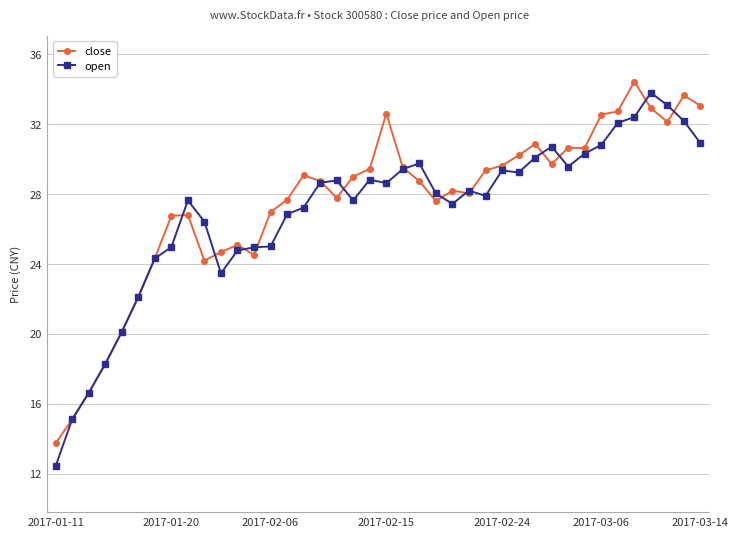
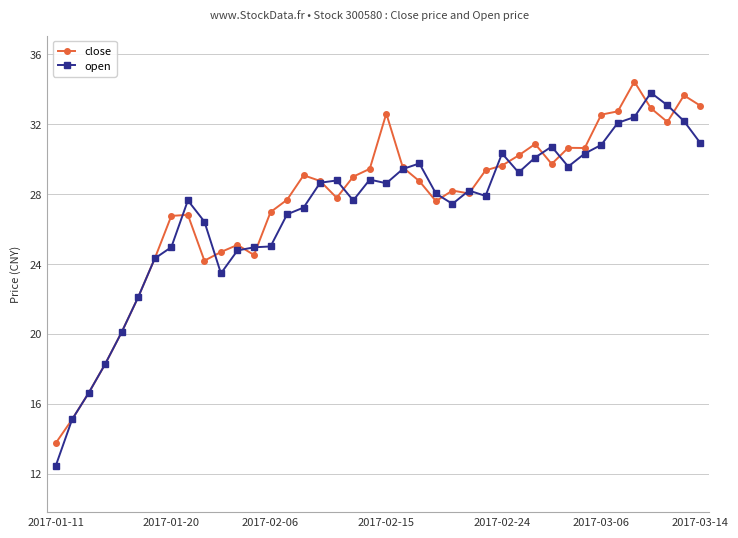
  {
    "close": {
      "2017-01-11": 13.7,
      "2017-01-20": 26.8,
      "2017-02-06": 27.0,
      "2017-02-15": 32.6,
      "2017-02-24": 29.6,
      "2017-03-06": 32.6,
      "2017-03-14": 33.1
    },
    "open": {
      "2017-01-11": 12.4,
      "2017-01-20": 25.0,
      "2017-02-06": 25.0,
      "2017-02-15": 28.6,
-     "2017-02-24": 29.4,
+     "2017-02-24": 30.3,
      "2017-03-06": 30.8,
      "2017-03-14": 30.9
    }
  }
